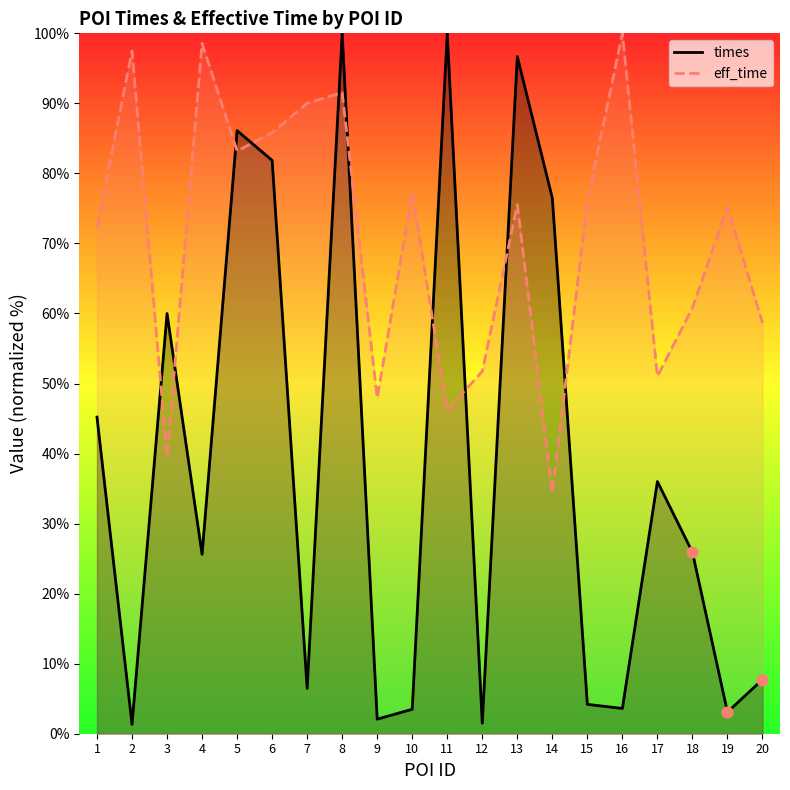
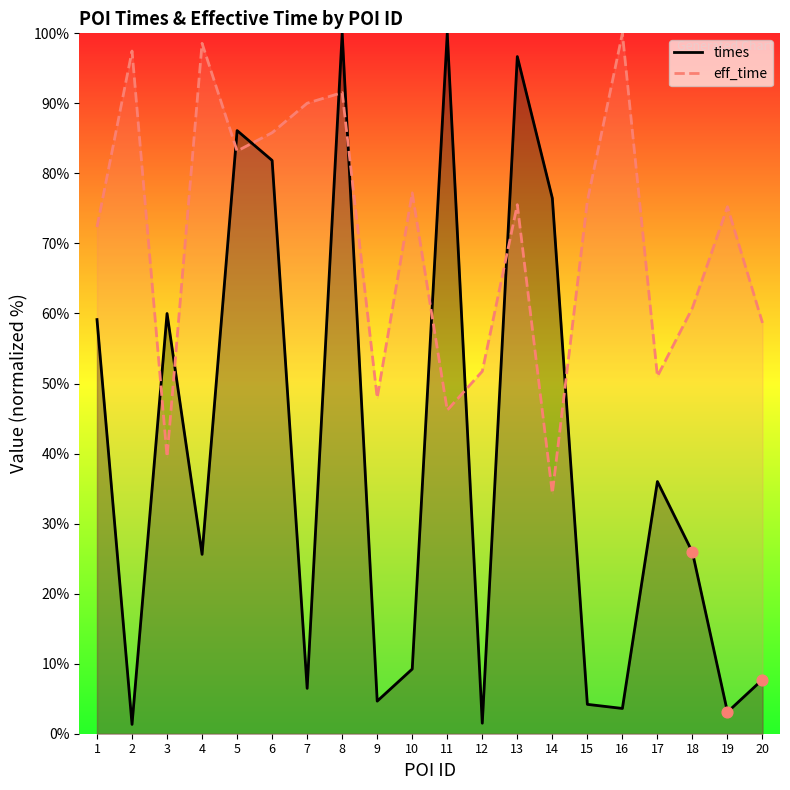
  {
    "times": {
-     "1": "45%",
+     "1": "59%",
      "2": "1%",
      "3": "60%",
      "4": "26%",
      "5": "86%",
      "6": "82%",
      "7": "6%",
      "8": "100%",
-     "9": "2%",
-     "10": "3%",
+     "9": "5%",
+     "10": "9%",
      "11": "100%",
      "12": "2%",
      "13": "97%",
      "14": "76%",
      "15": "4%",
      "16": "4%",
      "17": "36%"
    }
  }
